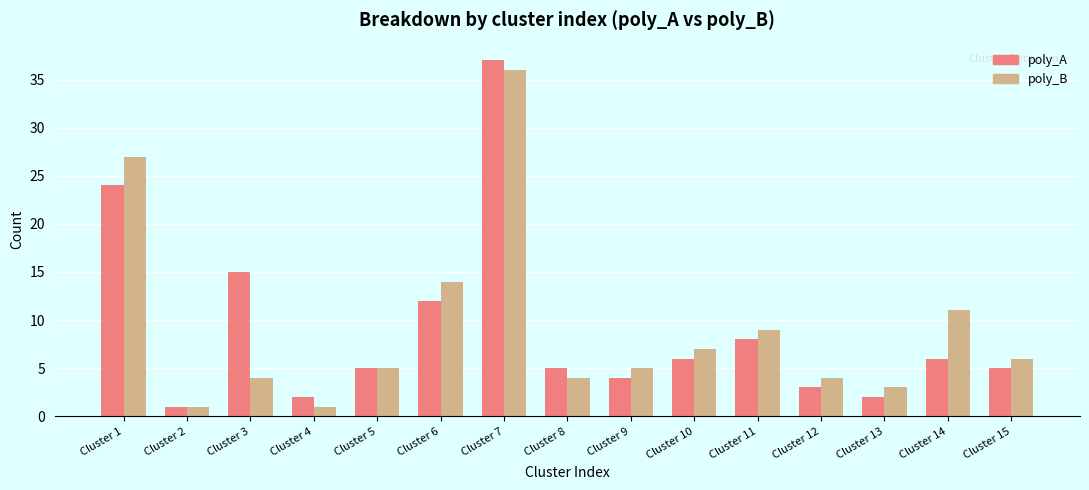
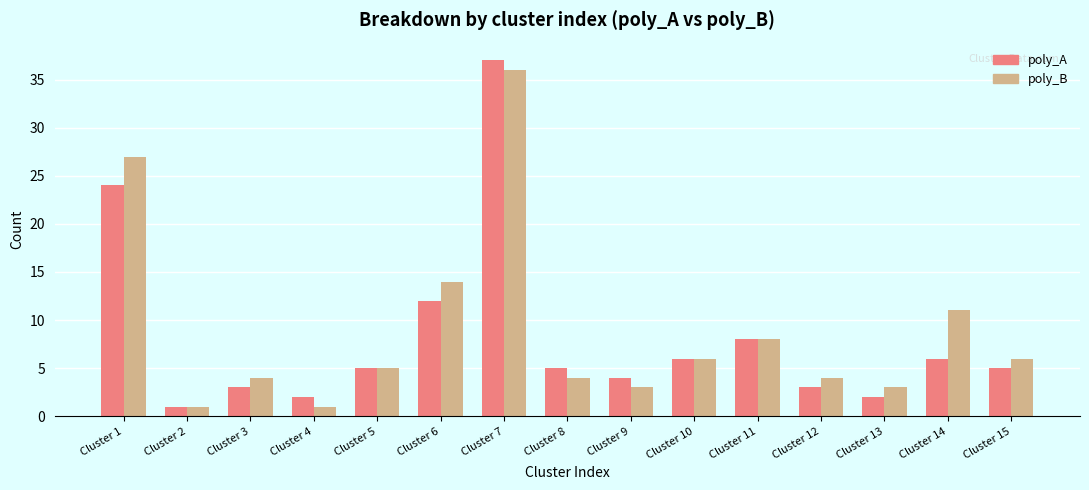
  {
    "poly_A": {
      "Cluster 1": 24,
      "Cluster 2": 1,
-     "Cluster 3": 15,
+     "Cluster 3": 3,
      "Cluster 4": 2,
      "Cluster 5": 5,
      "Cluster 6": 12,
      "Cluster 7": 37,
      "Cluster 8": 5,
      "Cluster 9": 4,
      "Cluster 10": 6,
      "Cluster 11": 8,
      "Cluster 12": 3,
      "Cluster 13": 2,
      "Cluster 14": 6,
      "Cluster 15": 5
    },
    "poly_B": {
      "Cluster 1": 27,
      "Cluster 2": 1,
      "Cluster 3": 4,
      "Cluster 4": 1,
      "Cluster 5": 5,
      "Cluster 6": 14,
      "Cluster 7": 36,
      "Cluster 8": 4,
-     "Cluster 9": 5,
-     "Cluster 10": 7,
-     "Cluster 11": 9,
+     "Cluster 9": 3,
+     "Cluster 10": 6,
+     "Cluster 11": 8,
      "Cluster 12": 4,
      "Cluster 13": 3,
      "Cluster 14": 11,
      "Cluster 15": 6
    }
  }
